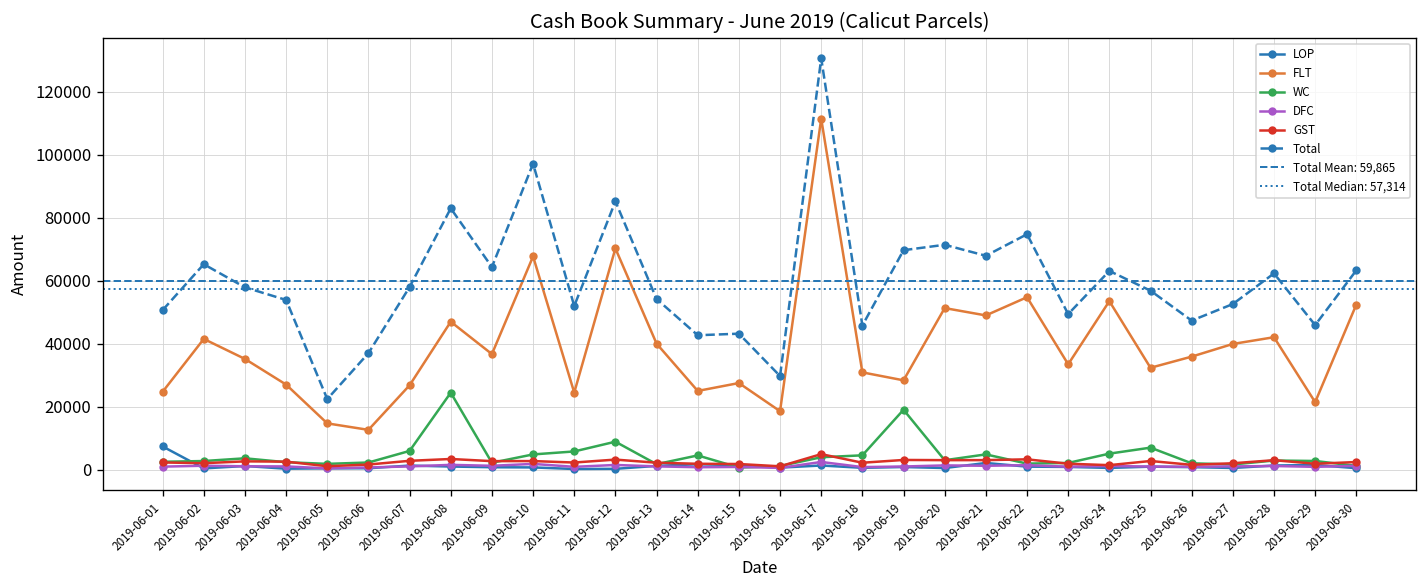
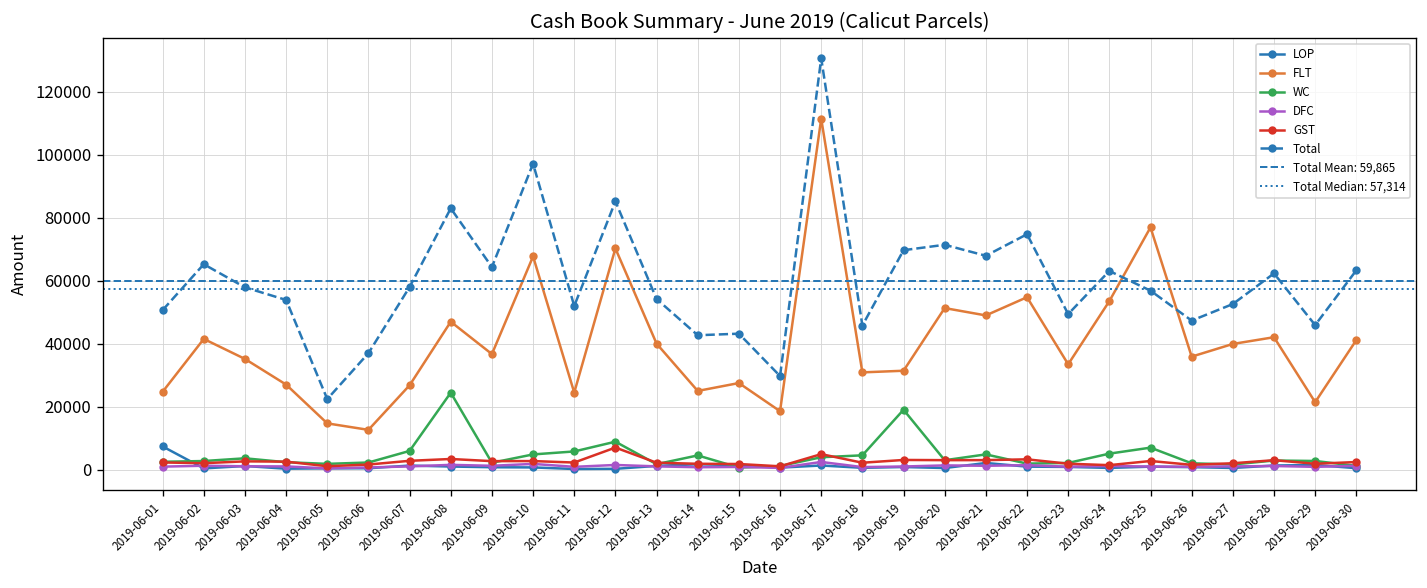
  {
    "FLT": {
      "2019-06-01": 25000,
      "2019-06-02": 41000,
      "2019-06-03": 35000,
      "2019-06-04": 27000,
      "2019-06-05": 15000,
      "2019-06-06": 13000,
      "2019-06-07": 27000,
      "2019-06-08": 47000,
      "2019-06-09": 37000,
      "2019-06-10": 68000,
      "2019-06-11": 24000,
      "2019-06-12": 70000,
      "2019-06-13": 40000,
      "2019-06-14": 25000,
      "2019-06-15": 27000,
      "2019-06-16": 19000,
      "2019-06-17": 111000,
      "2019-06-18": 31000,
-     "2019-06-19": 28000,
+     "2019-06-19": 31000,
      "2019-06-20": 51000,
      "2019-06-21": 49000,
      "2019-06-22": 55000,
      "2019-06-23": 33000,
      "2019-06-24": 53000,
-     "2019-06-25": 32000,
+     "2019-06-25": 77000,
      "2019-06-26": 36000,
      "2019-06-27": 40000,
      "2019-06-28": 42000,
      "2019-06-29": 21000,
-     "2019-06-30": 52000
+     "2019-06-30": 41000
    },
    "WC": {
      "2019-06-03": 4000,
      "2019-06-07": 6000,
      "2019-06-08": 24000,
      "2019-06-10": 5000,
      "2019-06-11": 6000,
      "2019-06-12": 9000,
      "2019-06-14": 4000,
      "2019-06-17": 4000,
      "2019-06-18": 5000,
      "2019-06-19": 19000,
      "2019-06-21": 5000,
      "2019-06-24": 5000,
      "2019-06-25": 7000
    },
    "DFC": {
      "2019-06-01": 1000,
      "2019-06-12": 1000,
      "2019-06-17": 2000
    },
    "GST": {
      "2019-06-03": 3000,
      "2019-06-07": 3000,
      "2019-06-08": 3000,
      "2019-06-11": 2000,
-     "2019-06-12": 3000,
+     "2019-06-12": 7000,
      "2019-06-17": 5000,
      "2019-06-18": 2000,
      "2019-06-19": 3000,
      "2019-06-22": 3000,
      "2019-06-25": 3000,
      "2019-06-30": 2000
    }
  }
